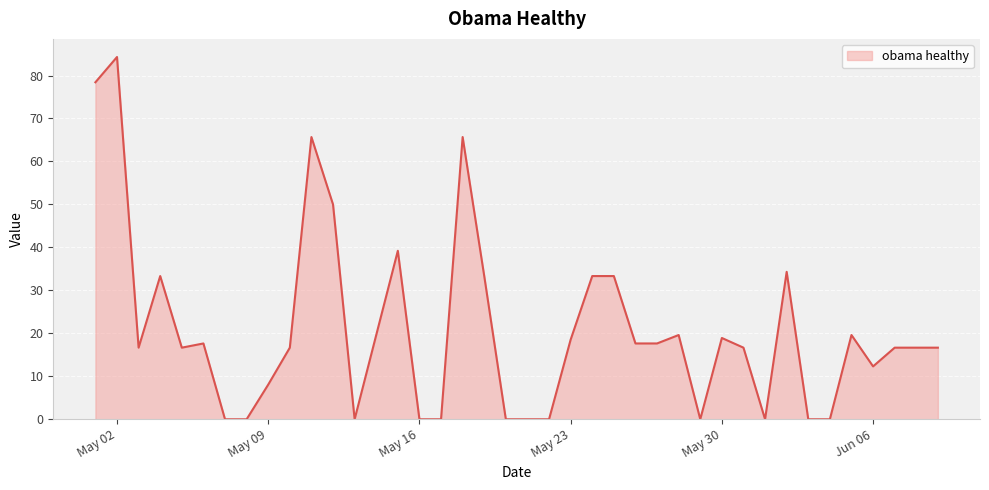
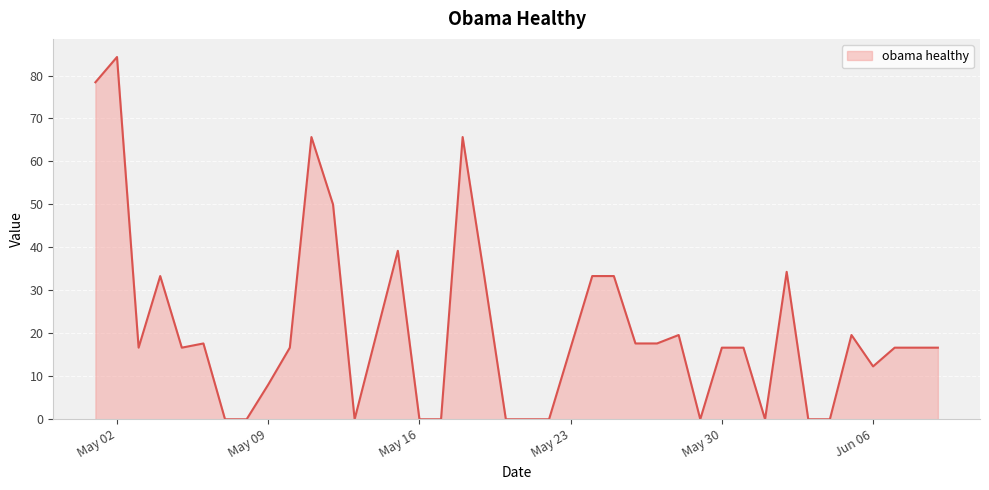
  {
    "May 02": 84,
    "May 09": 8,
    "May 16": 0,
-   "May 23": 19,
-   "May 30": 19,
+   "May 23": 17,
+   "May 30": 17,
    "Jun 06": 12
  }
